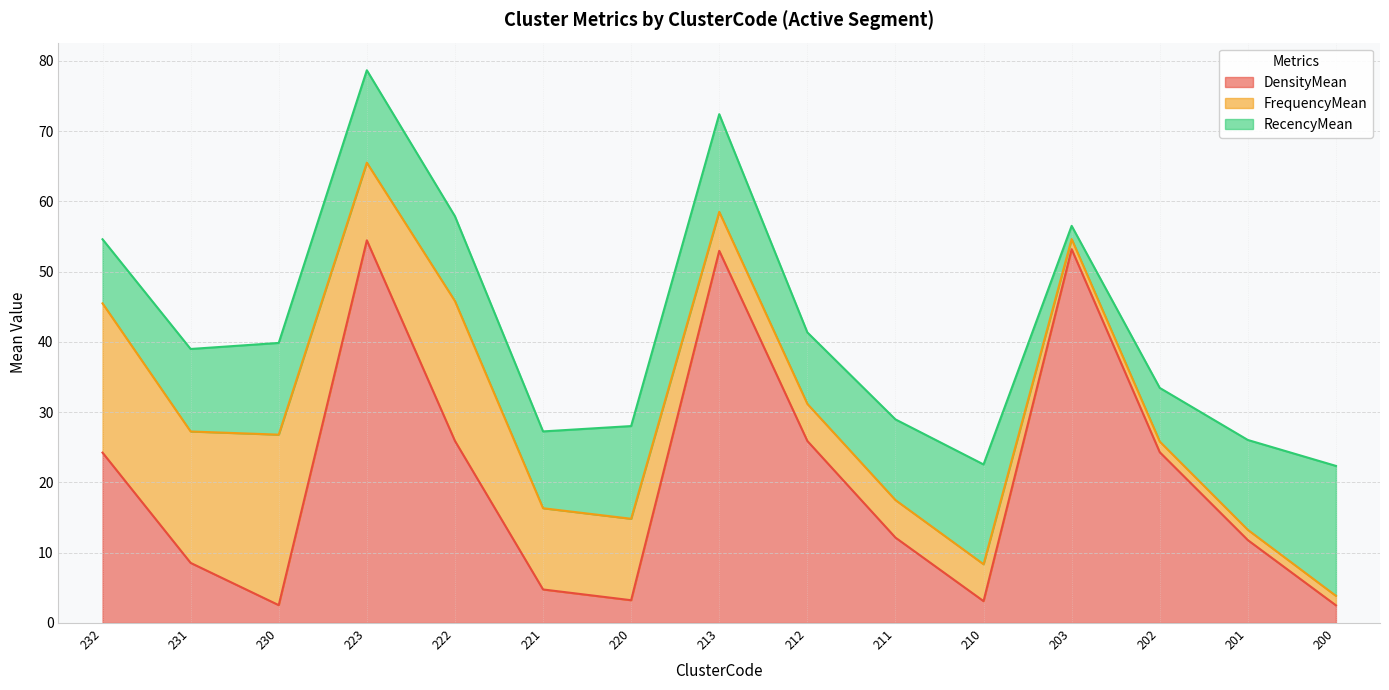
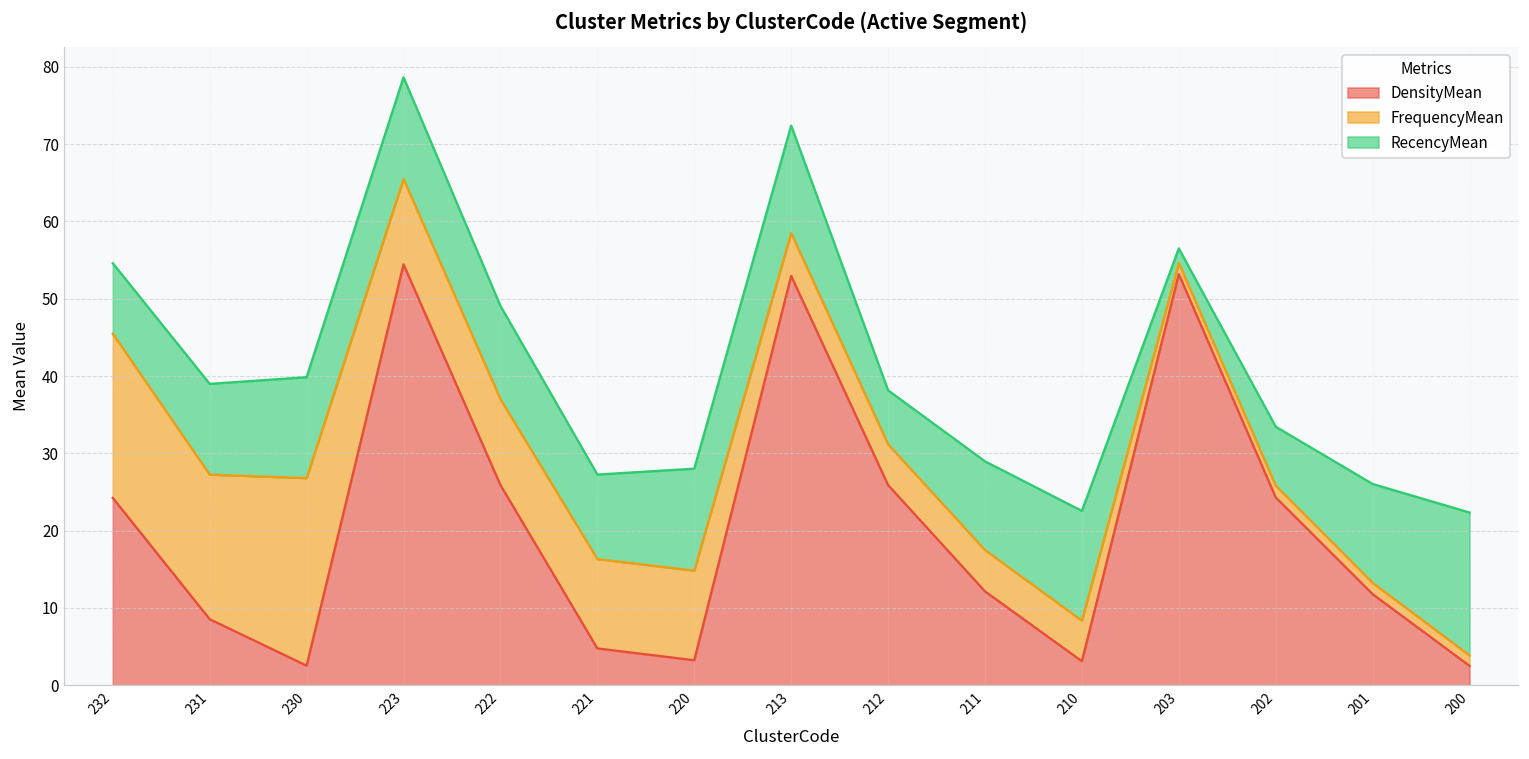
  {
    "DensityMean": {
      "232": 24,
      "231": 9,
      "230": 3,
      "223": 54,
      "222": 26,
      "221": 5,
      "220": 3,
      "213": 53,
      "212": 26,
      "211": 12,
      "210": 3,
      "203": 53,
      "202": 24,
      "201": 12,
      "200": 3
    },
    "FrequencyMean": {
      "232": 21,
      "231": 19,
      "230": 24,
      "223": 11,
-     "222": 20,
+     "222": 11,
      "221": 12,
      "220": 12,
      "213": 6,
      "212": 5,
      "211": 5,
      "210": 5,
      "203": 1,
      "202": 2,
      "201": 1,
      "200": 1
    },
    "RecencyMean": {
      "232": 9,
      "231": 12,
      "230": 13,
      "223": 13,
      "222": 12,
      "221": 11,
      "220": 13,
      "213": 14,
-     "212": 10,
+     "212": 7,
      "211": 11,
      "210": 14,
      "203": 2,
      "202": 8,
      "201": 13,
      "200": 18
    }
  }
